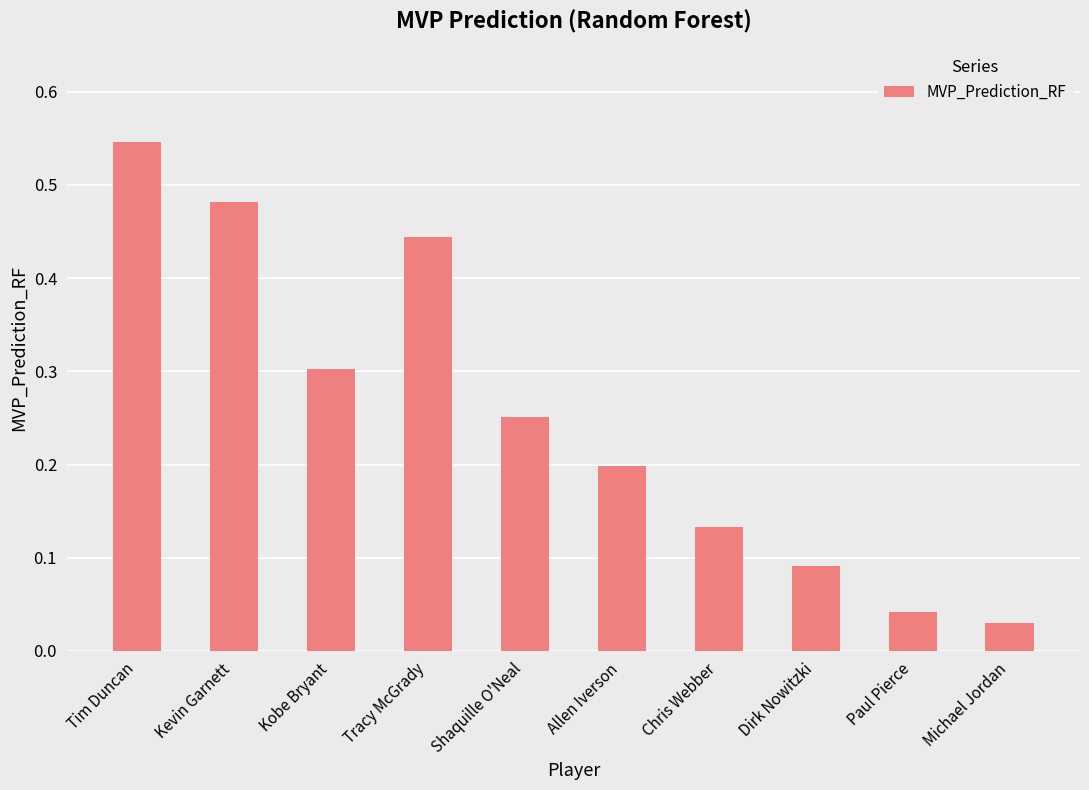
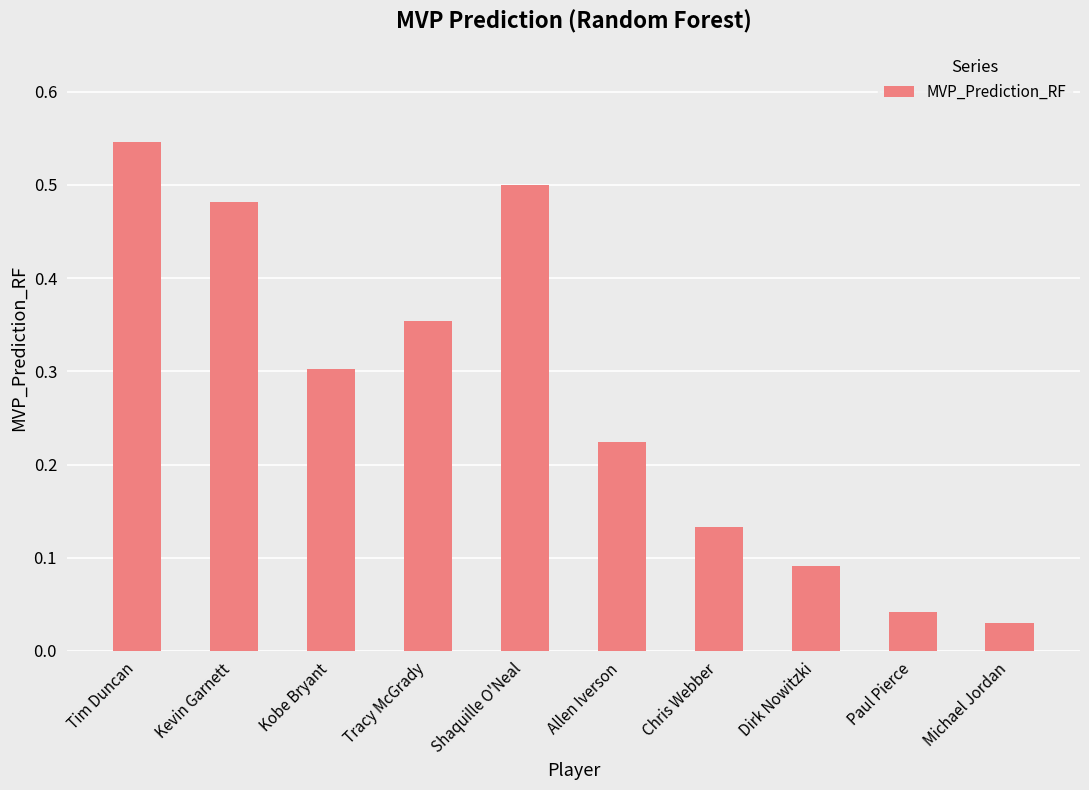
  {
    "Tim Duncan": 0.55,
    "Kevin Garnett": 0.48,
    "Kobe Bryant": 0.30,
-   "Tracy McGrady": 0.44,
-   "Shaquille O'Neal": 0.25,
-   "Allen Iverson": 0.20,
+   "Tracy McGrady": 0.35,
+   "Shaquille O'Neal": 0.50,
+   "Allen Iverson": 0.22,
    "Chris Webber": 0.13,
    "Dirk Nowitzki": 0.09,
    "Paul Pierce": 0.04,
    "Michael Jordan": 0.03
  }
